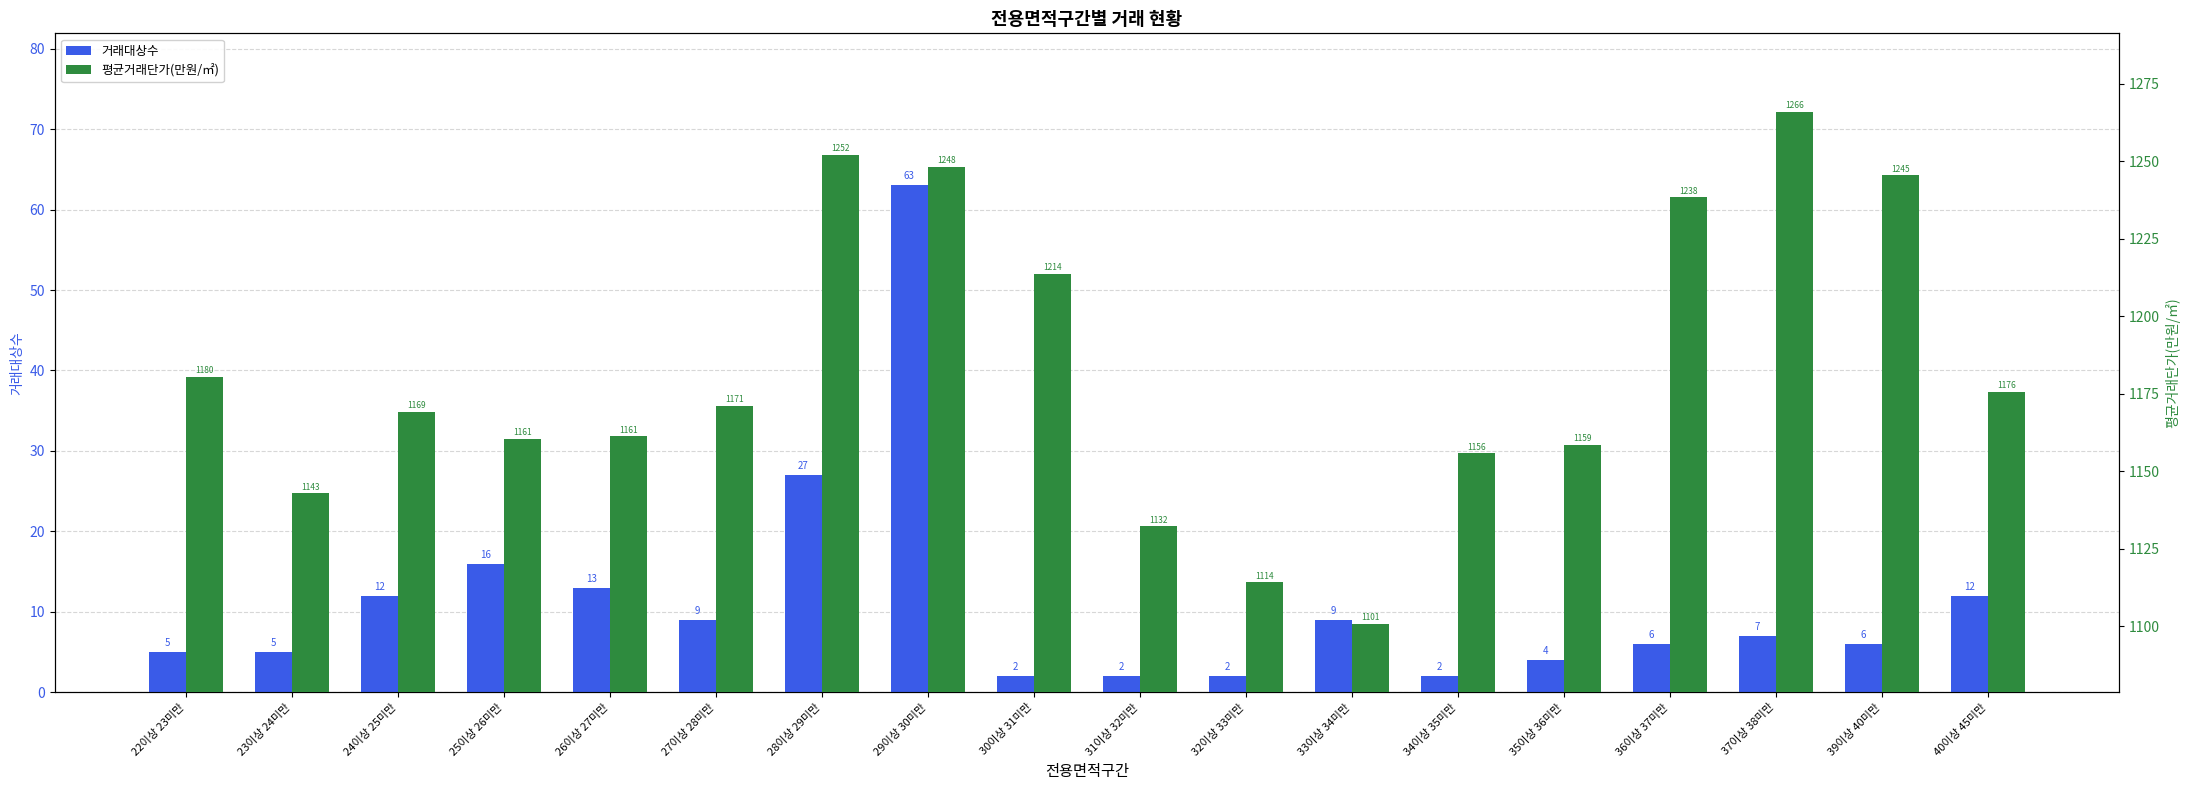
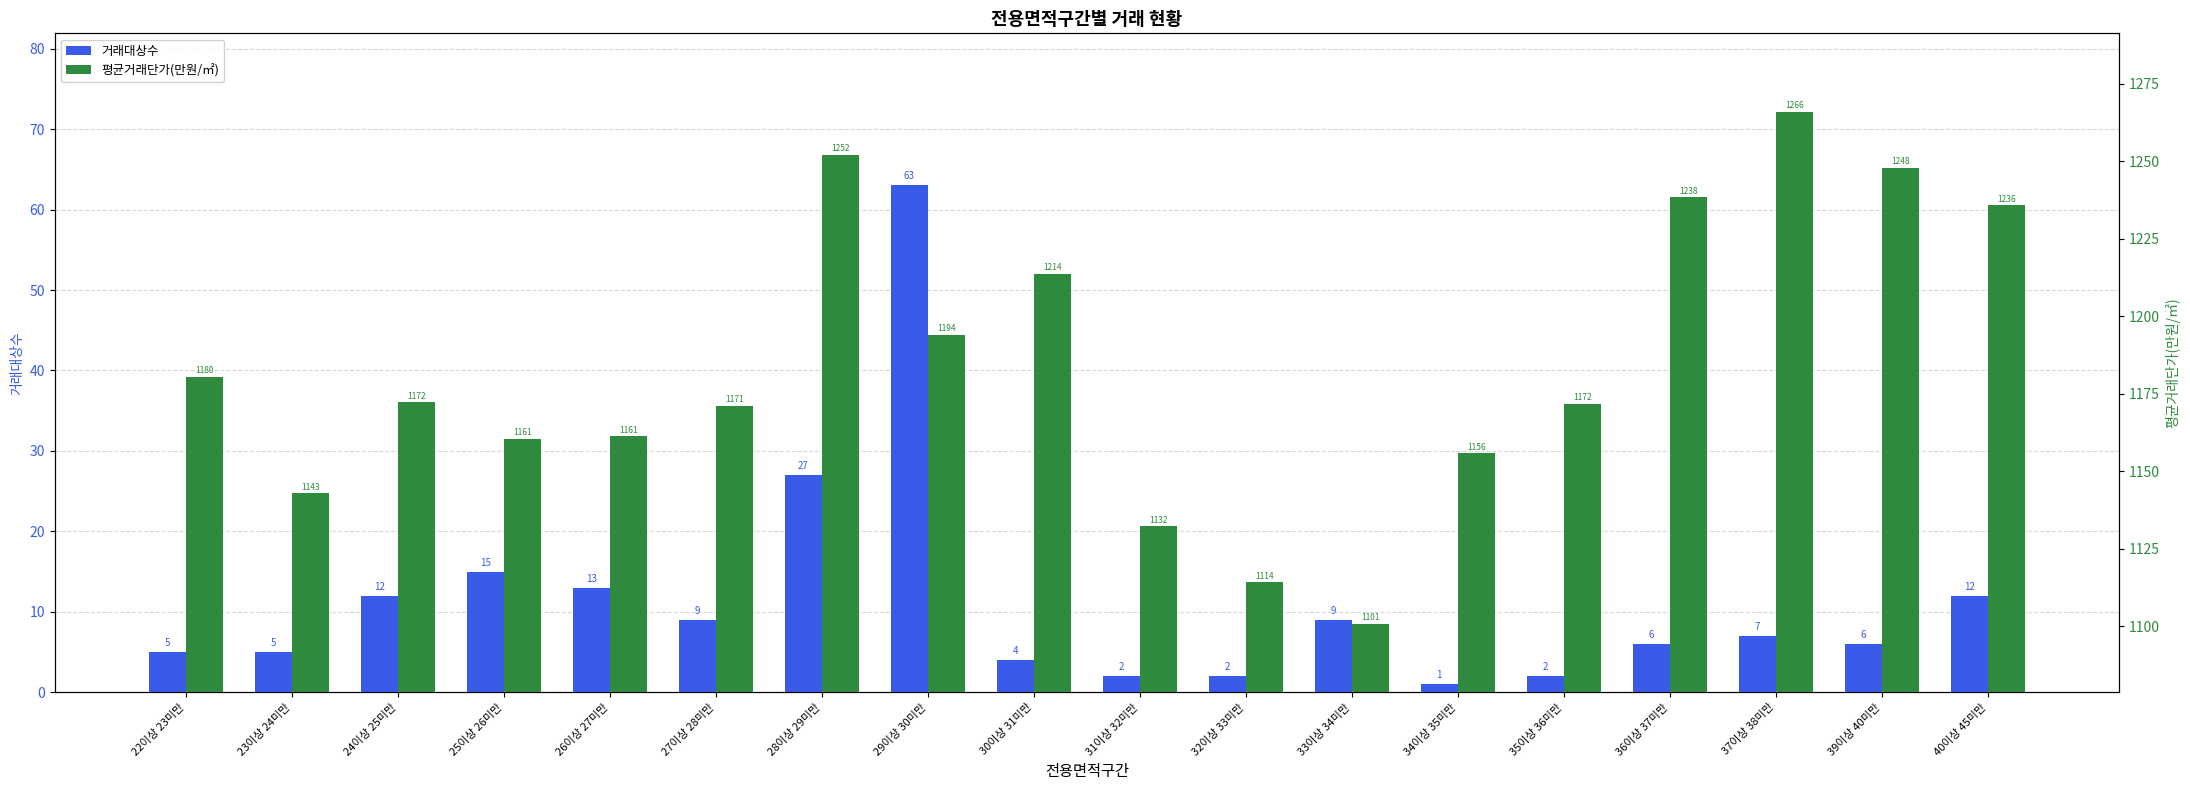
  {
    "거래대상수": {
      "22이상 23미만": 5,
      "23이상 24미만": 5,
      "24이상 25미만": 12,
-     "25이상 26미만": 16,
+     "25이상 26미만": 15,
      "26이상 27미만": 13,
      "27이상 28미만": 9,
      "28이상 29미만": 27,
      "29이상 30미만": 63,
-     "30이상 31미만": 2,
+     "30이상 31미만": 4,
      "31이상 32미만": 2,
      "32이상 33미만": 2,
      "33이상 34미만": 9,
-     "34이상 35미만": 2,
-     "35이상 36미만": 4,
+     "34이상 35미만": 1,
+     "35이상 36미만": 2,
      "36이상 37미만": 6,
      "37이상 38미만": 7,
      "39이상 40미만": 6,
      "40이상 45미만": 12
    },
    "평균거래단가(만원/㎡)": {
      "22이상 23미만": 1180,
      "23이상 24미만": 1143,
-     "24이상 25미만": 1169,
+     "24이상 25미만": 1172,
      "25이상 26미만": 1161,
      "26이상 27미만": 1161,
      "27이상 28미만": 1171,
      "28이상 29미만": 1252,
-     "29이상 30미만": 1248,
+     "29이상 30미만": 1194,
      "30이상 31미만": 1214,
      "31이상 32미만": 1132,
      "32이상 33미만": 1114,
      "33이상 34미만": 1101,
      "34이상 35미만": 1156,
-     "35이상 36미만": 1159,
+     "35이상 36미만": 1172,
      "36이상 37미만": 1238,
      "37이상 38미만": 1266,
-     "39이상 40미만": 1245,
-     "40이상 45미만": 1176
+     "39이상 40미만": 1248,
+     "40이상 45미만": 1236
    }
  }
